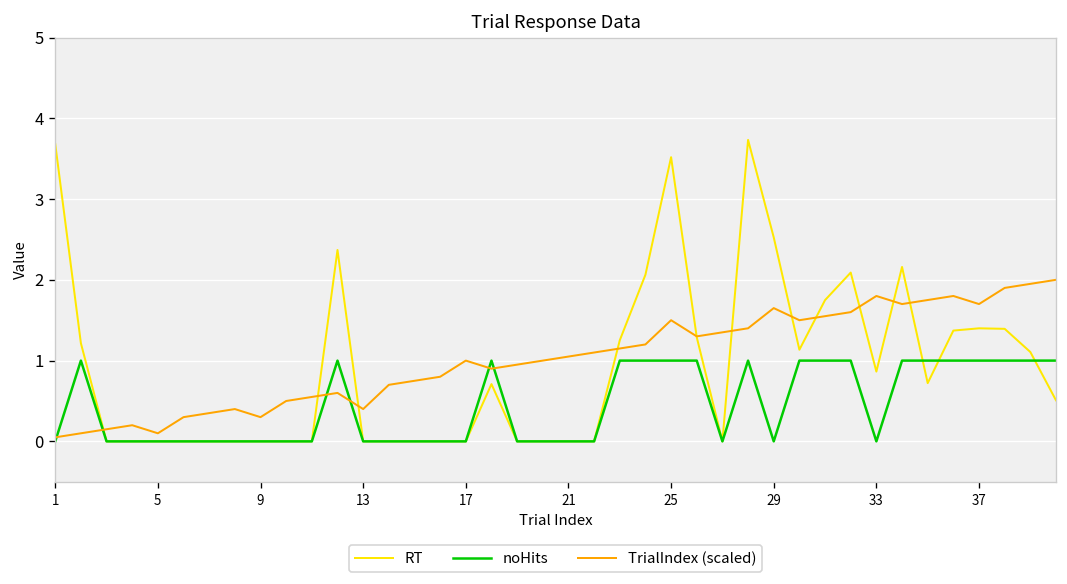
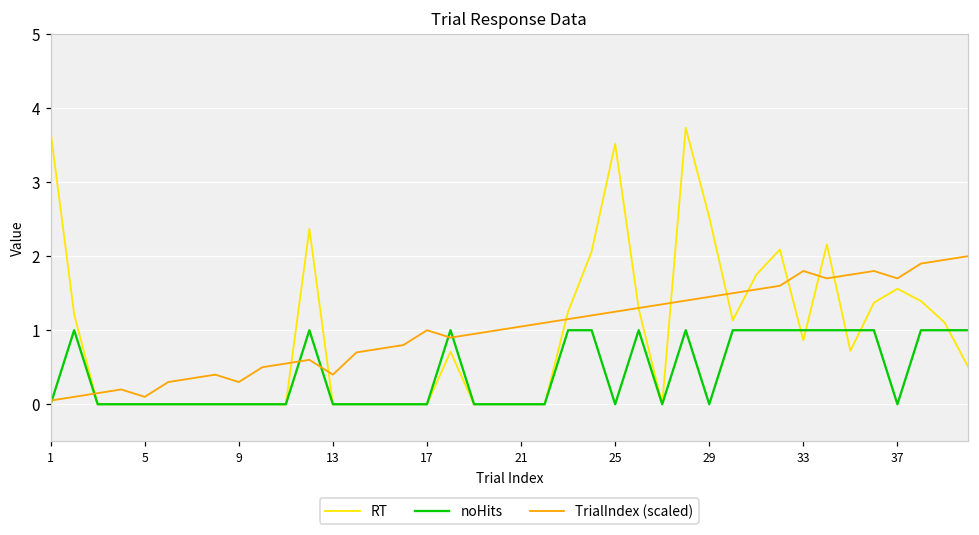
  {
    "RT": {
      "1": 3.7,
      "25": 3.5,
      "29": 2.5,
      "33": 0.9,
-     "37": 1.4
+     "37": 1.6
    },
    "noHits": {
      "1": 0,
-     "25": 1,
+     "25": 0,
      "29": 0,
-     "33": 0,
-     "37": 1
+     "33": 1,
+     "37": 0
    },
    "TrialIndex (scaled)": {
      "1": 0.1,
      "5": 0.1,
      "9": 0.3,
      "13": 0.4,
      "17": 1.0,
      "21": 1.1,
-     "25": 1.5,
-     "29": 1.7,
+     "25": 1.3,
+     "29": 1.5,
      "33": 1.8,
      "37": 1.7
    }
  }
